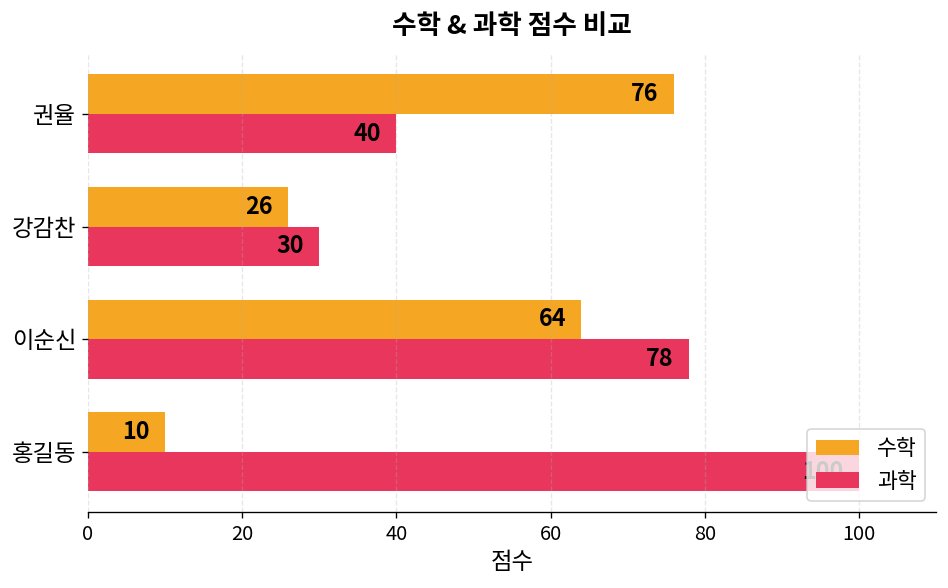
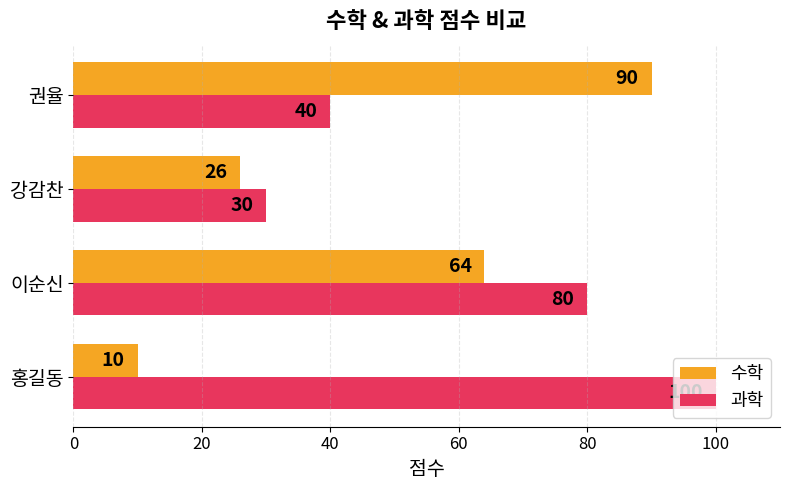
  {
    "수학": {
-     "권율": 76,
+     "권율": 90,
      "강감찬": 26,
      "이순신": 64,
      "홍길동": 10
    },
    "과학": {
      "권율": 40,
      "강감찬": 30,
-     "이순신": 78
+     "이순신": 80
    }
  }
